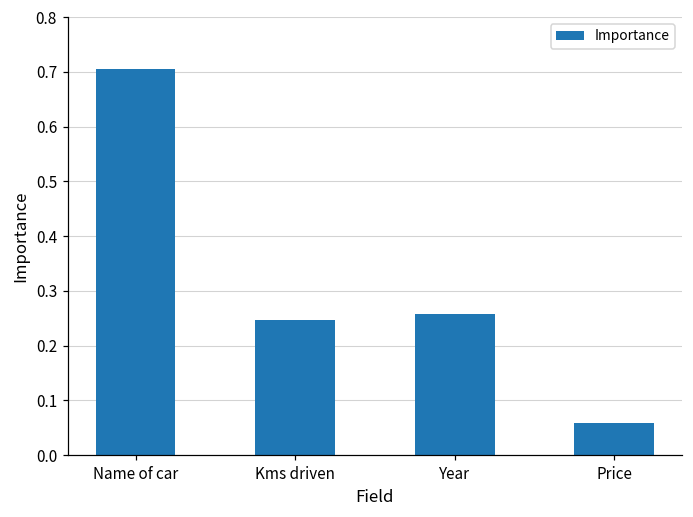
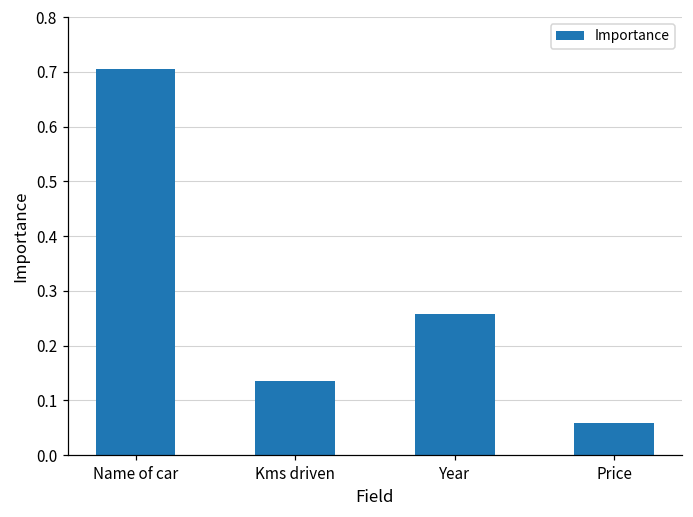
  {
    "Name of car": 0.71,
-   "Kms driven": 0.25,
+   "Kms driven": 0.13,
    "Year": 0.26,
    "Price": 0.06
  }
